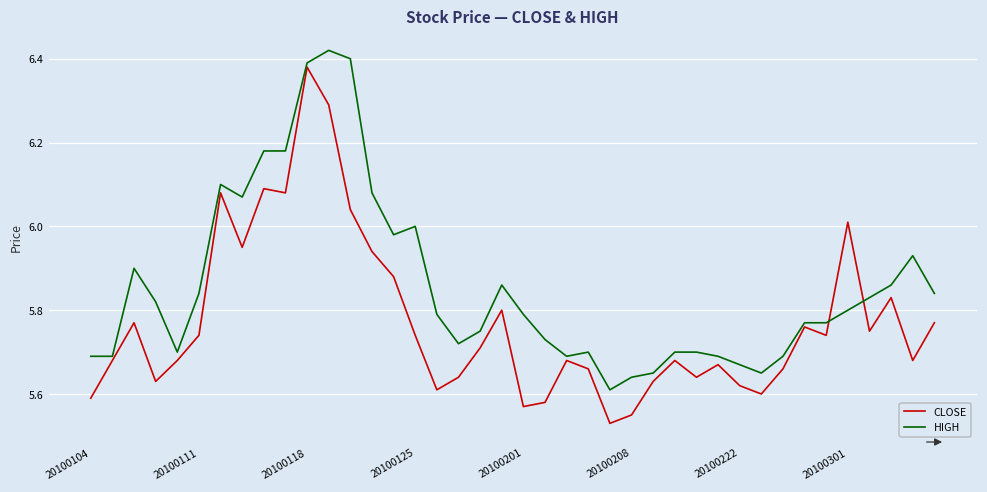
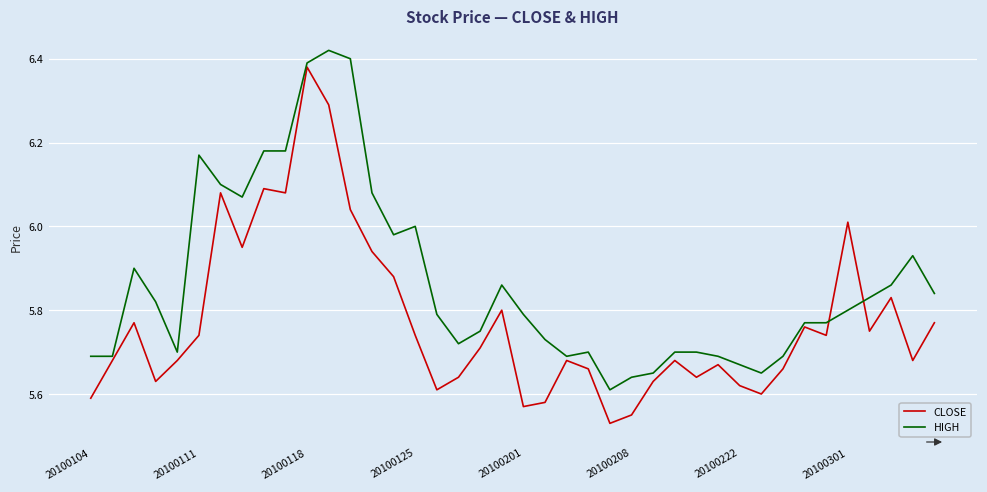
  {
    "CLOSE": {
      "20100104": 5.59,
      "20100111": 5.74,
      "20100118": 6.38,
      "20100125": 5.74,
      "20100201": 5.57,
      "20100208": 5.55,
      "20100222": 5.62,
      "20100301": 6.01
    },
    "HIGH": {
      "20100104": 5.69,
-     "20100111": 5.84,
+     "20100111": 6.17,
      "20100118": 6.39,
      "20100125": 6.00,
      "20100201": 5.79,
      "20100208": 5.64,
      "20100222": 5.67,
      "20100301": 5.80
    }
  }
